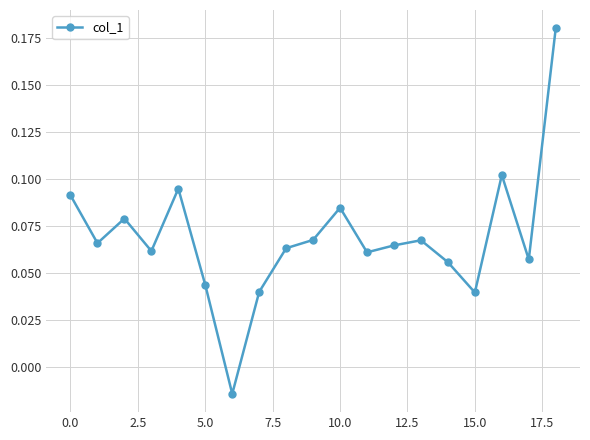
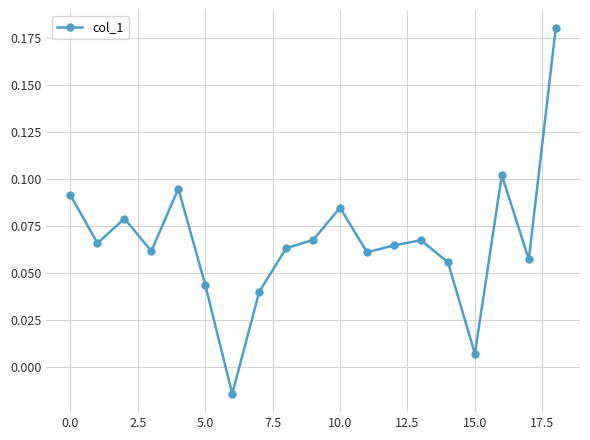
  {
    "0.0": 0.091,
    "5.0": 0.044,
    "10.0": 0.085,
-   "15.0": 0.040
+   "15.0": 0.007
  }
